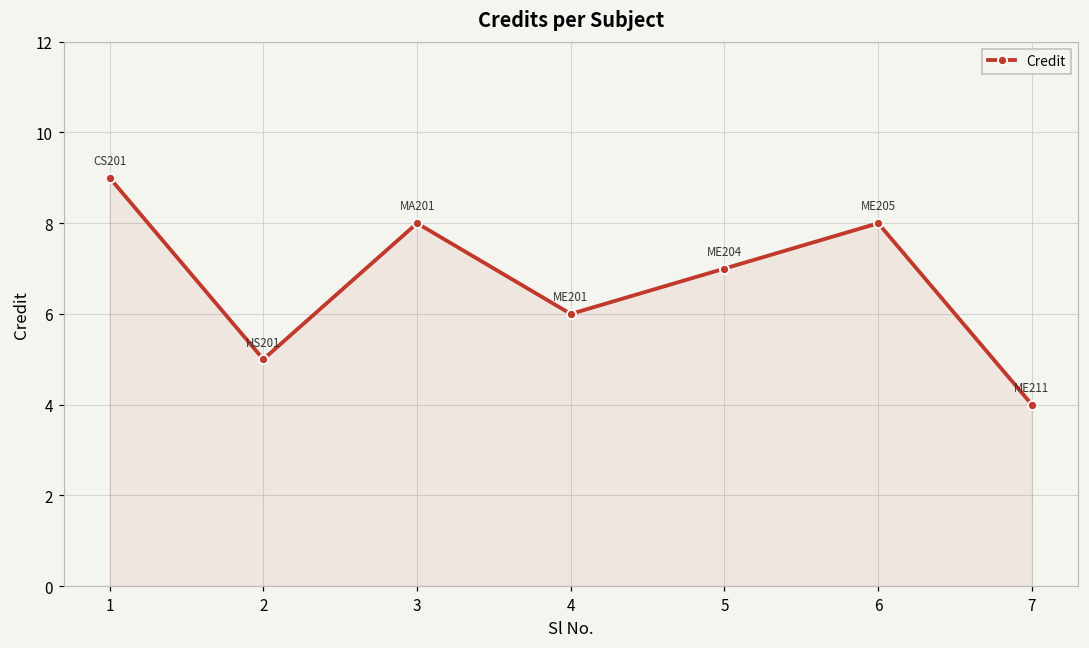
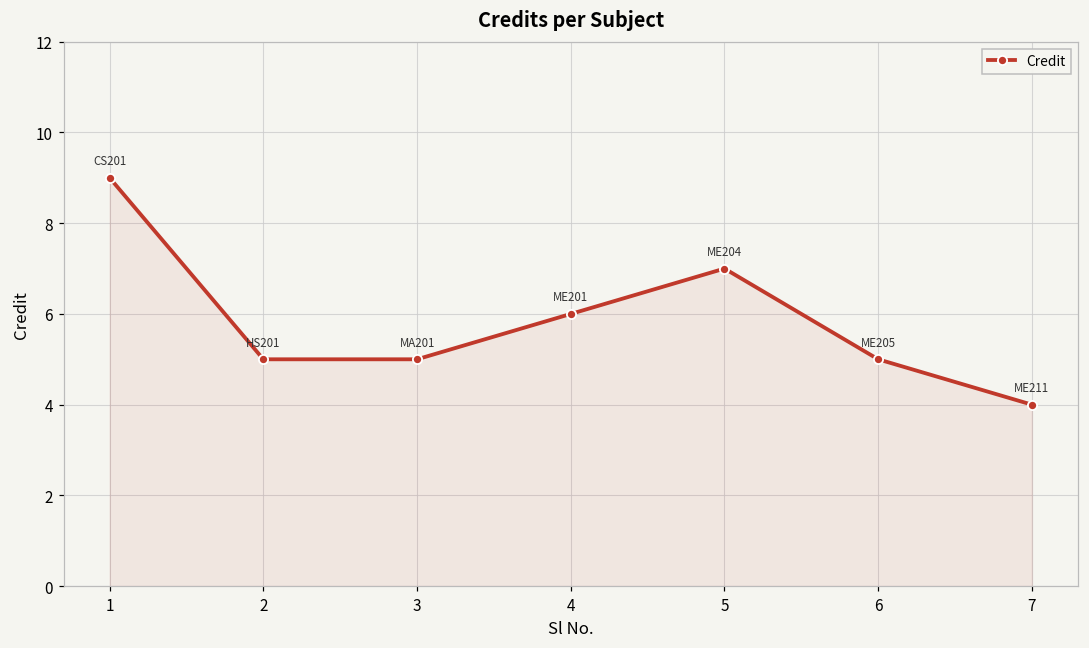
  {
    "1": 9,
    "2": 5,
-   "3": 8,
+   "3": 5,
    "4": 6,
    "5": 7,
-   "6": 8,
+   "6": 5,
    "7": 4
  }
